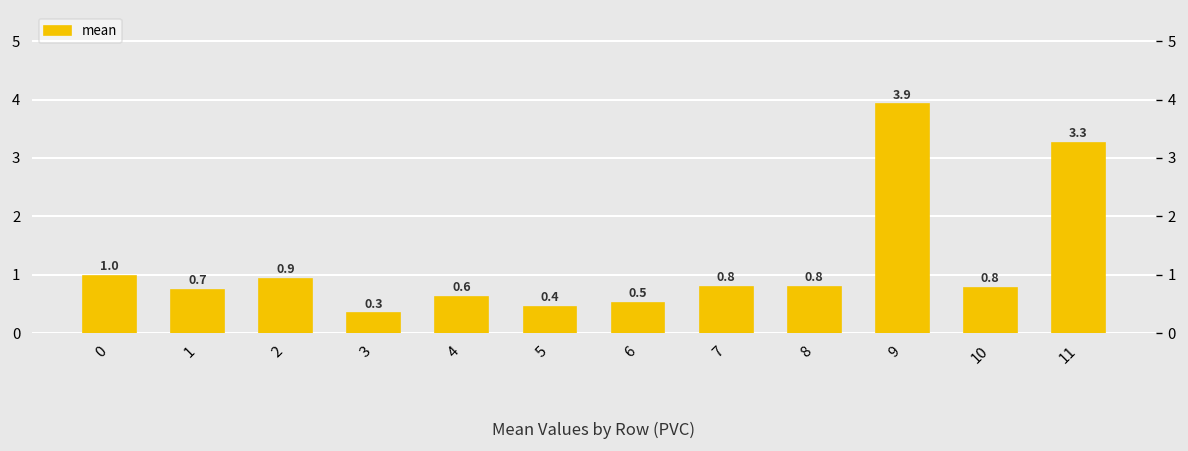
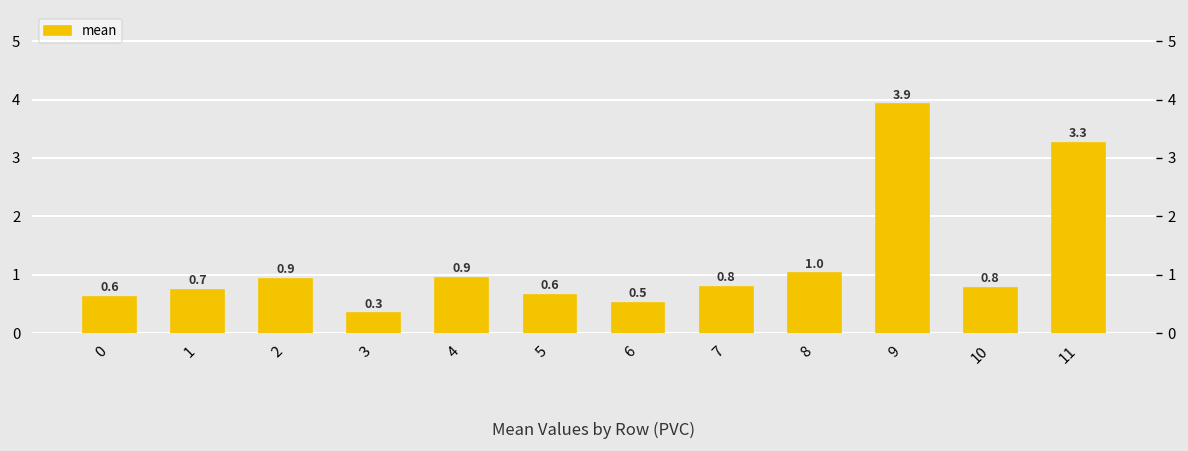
  {
-   "0": 1.0,
+   "0": 0.6,
    "1": 0.7,
    "2": 0.9,
    "3": 0.3,
-   "4": 0.6,
-   "5": 0.4,
+   "4": 0.9,
+   "5": 0.6,
    "6": 0.5,
    "7": 0.8,
-   "8": 0.8,
+   "8": 1.0,
    "9": 3.9,
    "10": 0.8,
    "11": 3.3
  }
